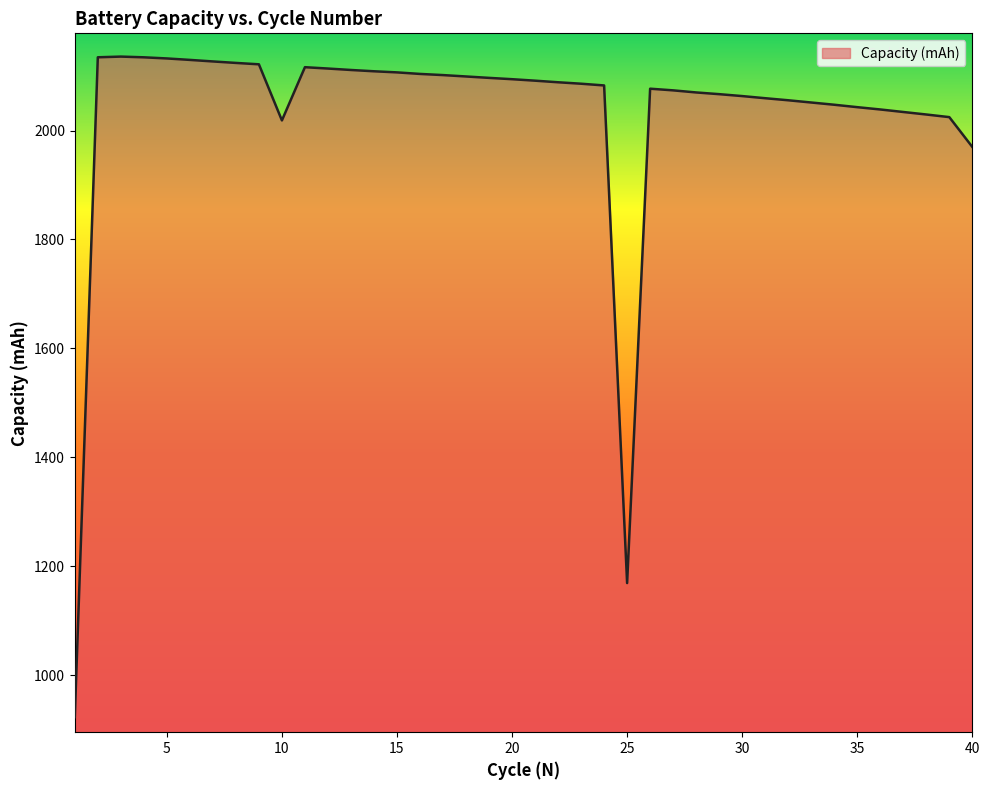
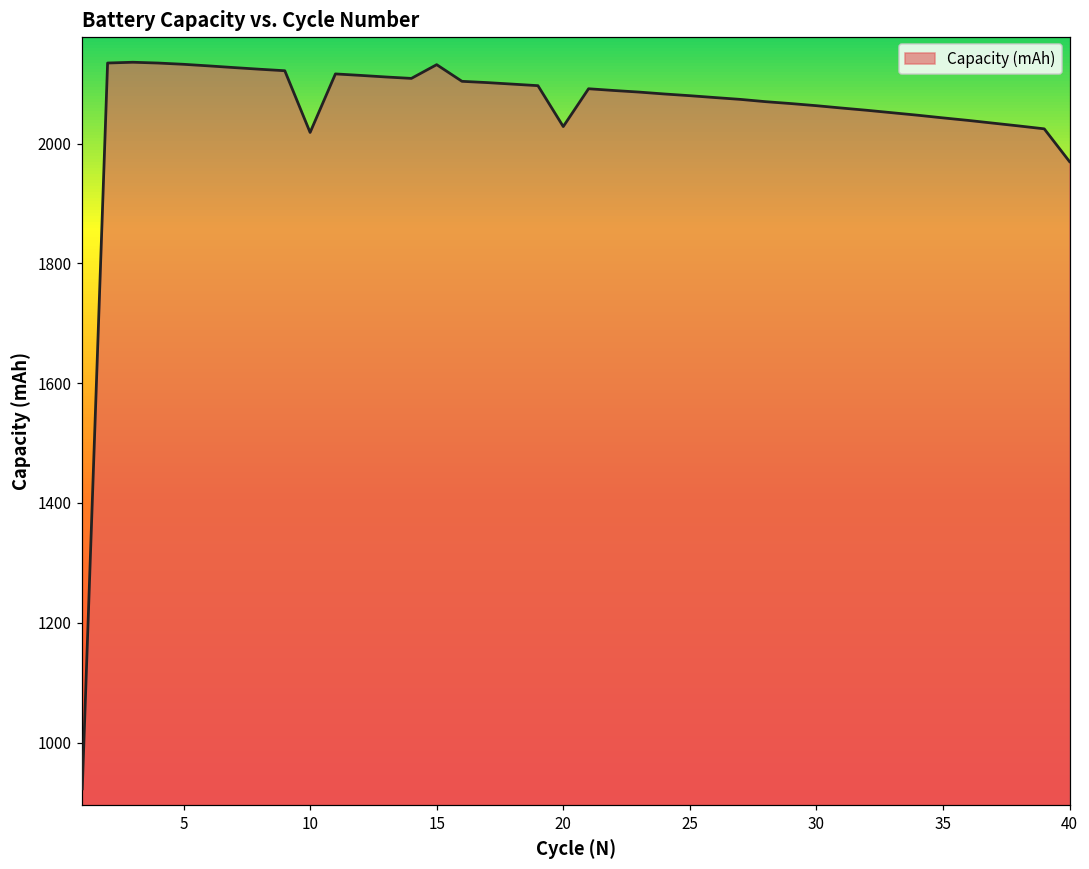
  {
    "5": 2130,
    "10": 2020,
-   "15": 2110,
-   "20": 2090,
-   "25": 1170,
+   "15": 2130,
+   "20": 2030,
+   "25": 2080,
    "30": 2060,
    "35": 2040,
    "40": 1970
  }
